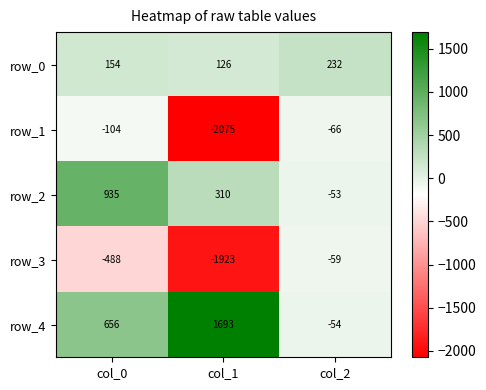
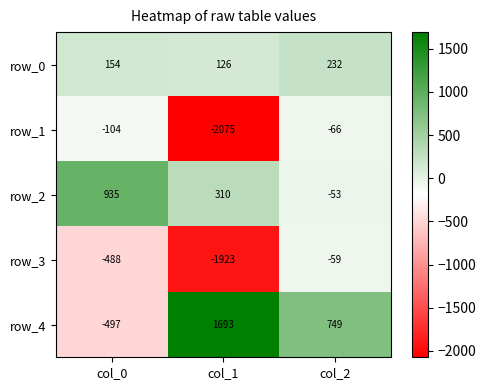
  {
    "row_0": {
      "col_0": 154,
      "col_1": 126,
      "col_2": 232
    },
    "row_1": {
      "col_0": -104,
      "col_1": -2075,
      "col_2": -66
    },
    "row_2": {
      "col_0": 935,
      "col_1": 310,
      "col_2": -53
    },
    "row_3": {
      "col_0": -488,
      "col_1": -1923,
      "col_2": -59
    },
    "row_4": {
-     "col_0": 656,
+     "col_0": -497,
      "col_1": 1693,
-     "col_2": -54
+     "col_2": 749
    }
  }
